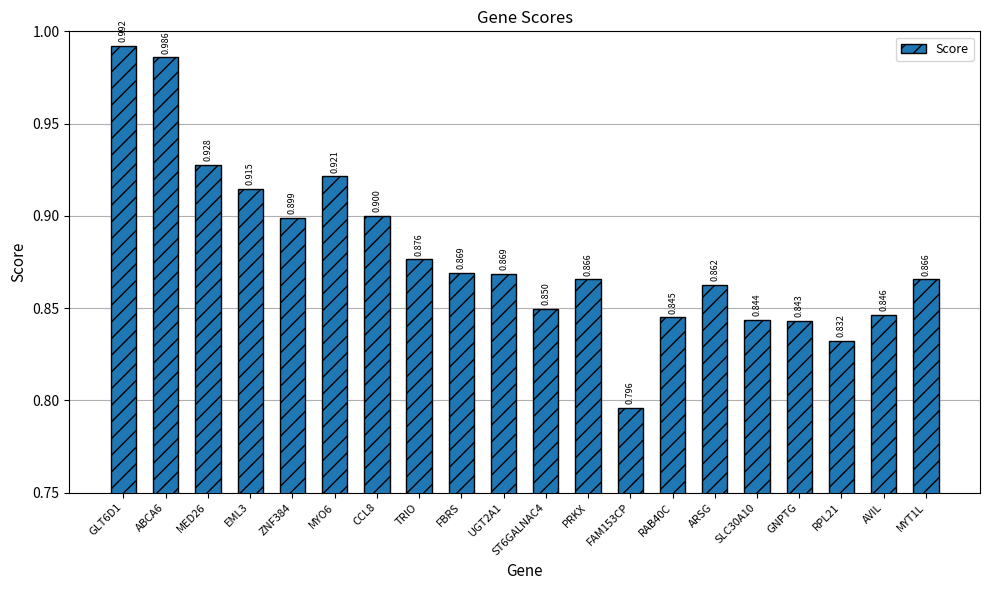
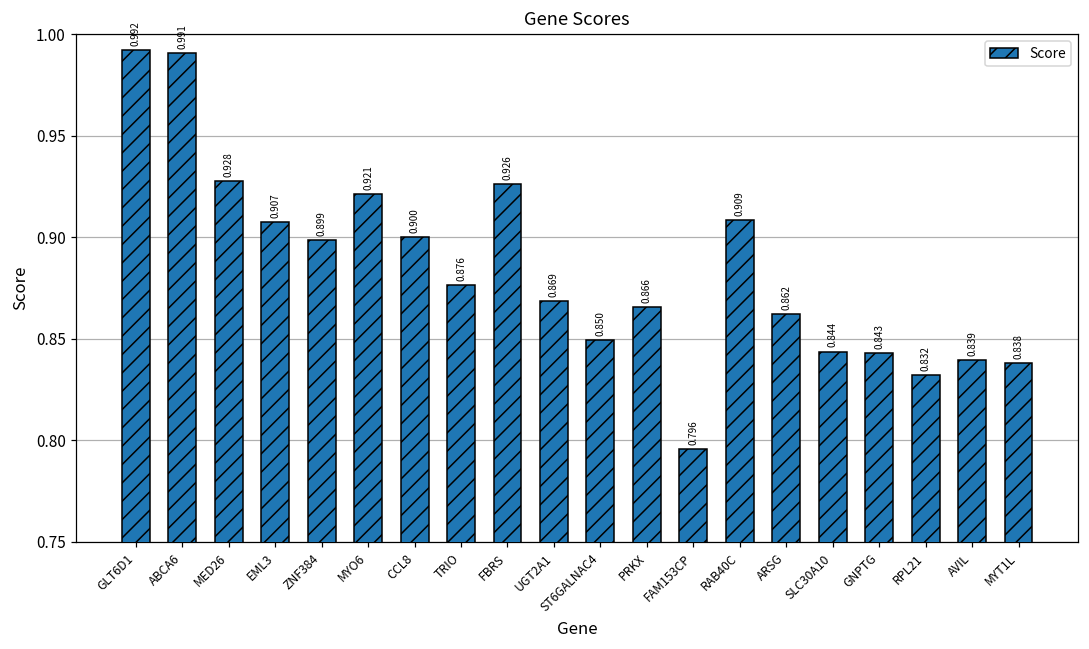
  {
    "GLT6D1": 0.992,
-   "ABCA6": 0.986,
+   "ABCA6": 0.991,
    "MED26": 0.928,
-   "EML3": 0.915,
+   "EML3": 0.907,
    "ZNF384": 0.899,
    "MYO6": 0.921,
    "CCL8": 0.900,
    "TRIO": 0.876,
-   "FBRS": 0.869,
+   "FBRS": 0.926,
    "UGT2A1": 0.869,
    "ST6GALNAC4": 0.850,
    "PRKX": 0.866,
    "FAM153CP": 0.796,
-   "RAB40C": 0.845,
+   "RAB40C": 0.909,
    "ARSG": 0.862,
    "SLC30A10": 0.844,
    "GNPTG": 0.843,
    "RPL21": 0.832,
-   "AVIL": 0.846,
-   "MYT1L": 0.866
+   "AVIL": 0.839,
+   "MYT1L": 0.838
  }
